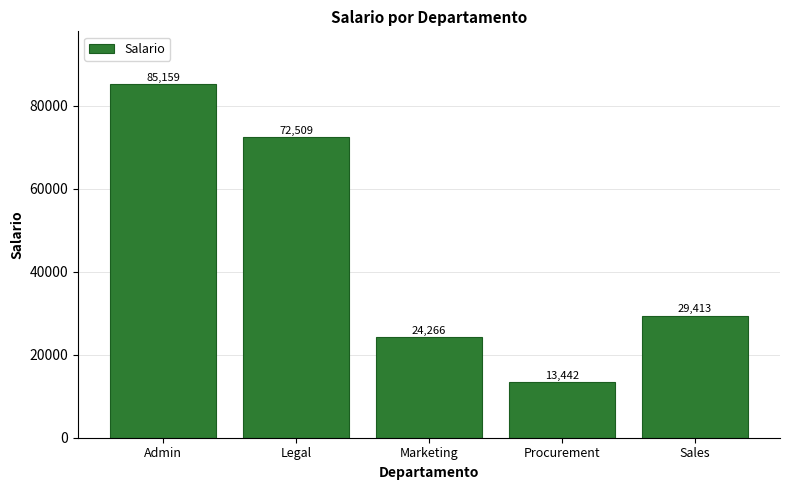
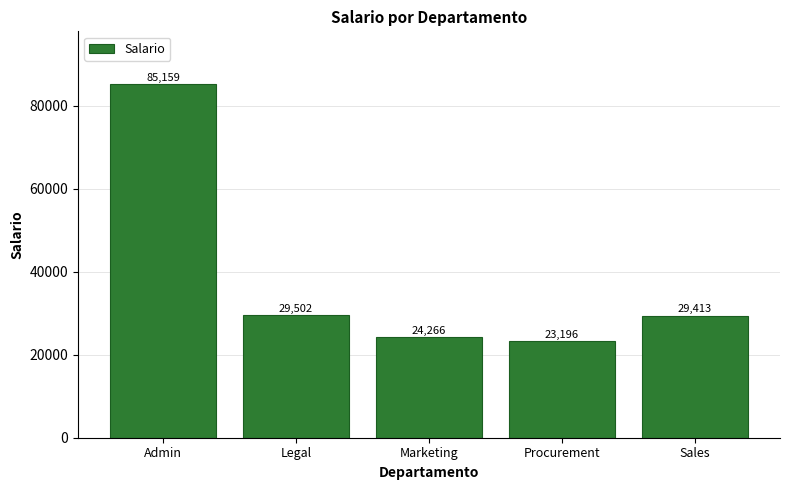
  {
    "Admin": "85,159",
-   "Legal": "72,509",
+   "Legal": "29,502",
    "Marketing": "24,266",
-   "Procurement": "13,442",
+   "Procurement": "23,196",
    "Sales": "29,413"
  }
